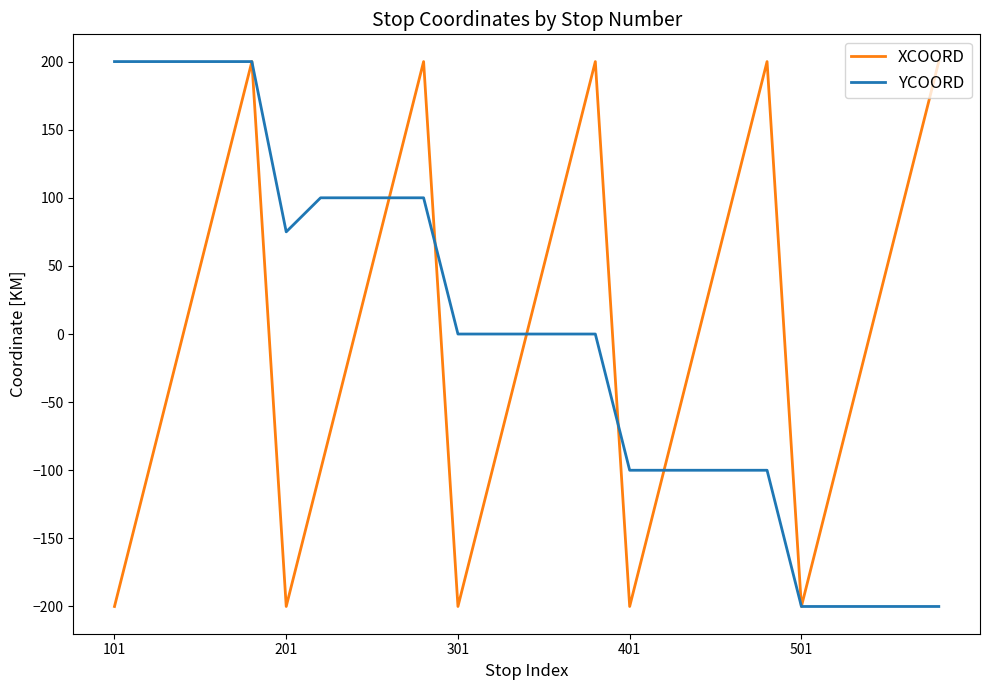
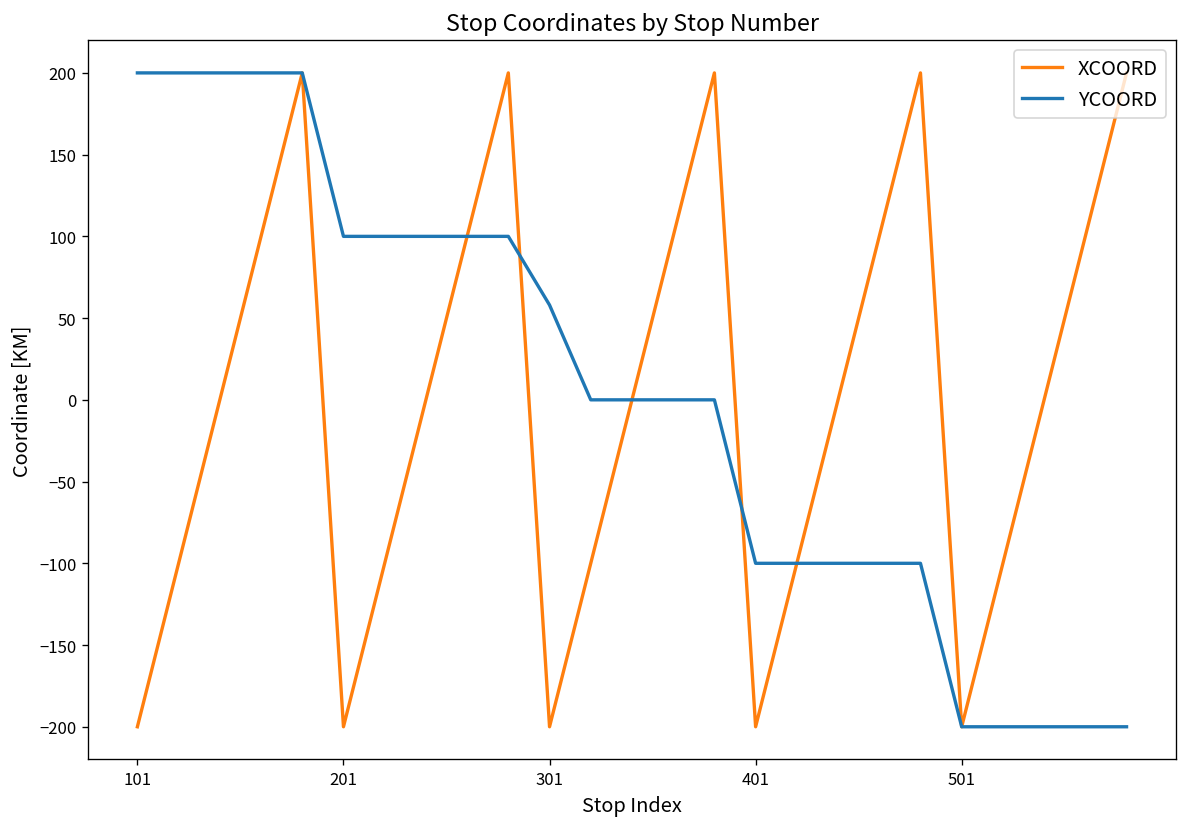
  {
    "XCOORD": {
      "101": -200,
      "201": -200,
      "301": -200,
      "401": -200
    },
    "YCOORD": {
      "101": 200,
-     "201": 75,
-     "301": 0,
+     "201": 100,
+     "301": 58,
      "401": -100
    }
  }
